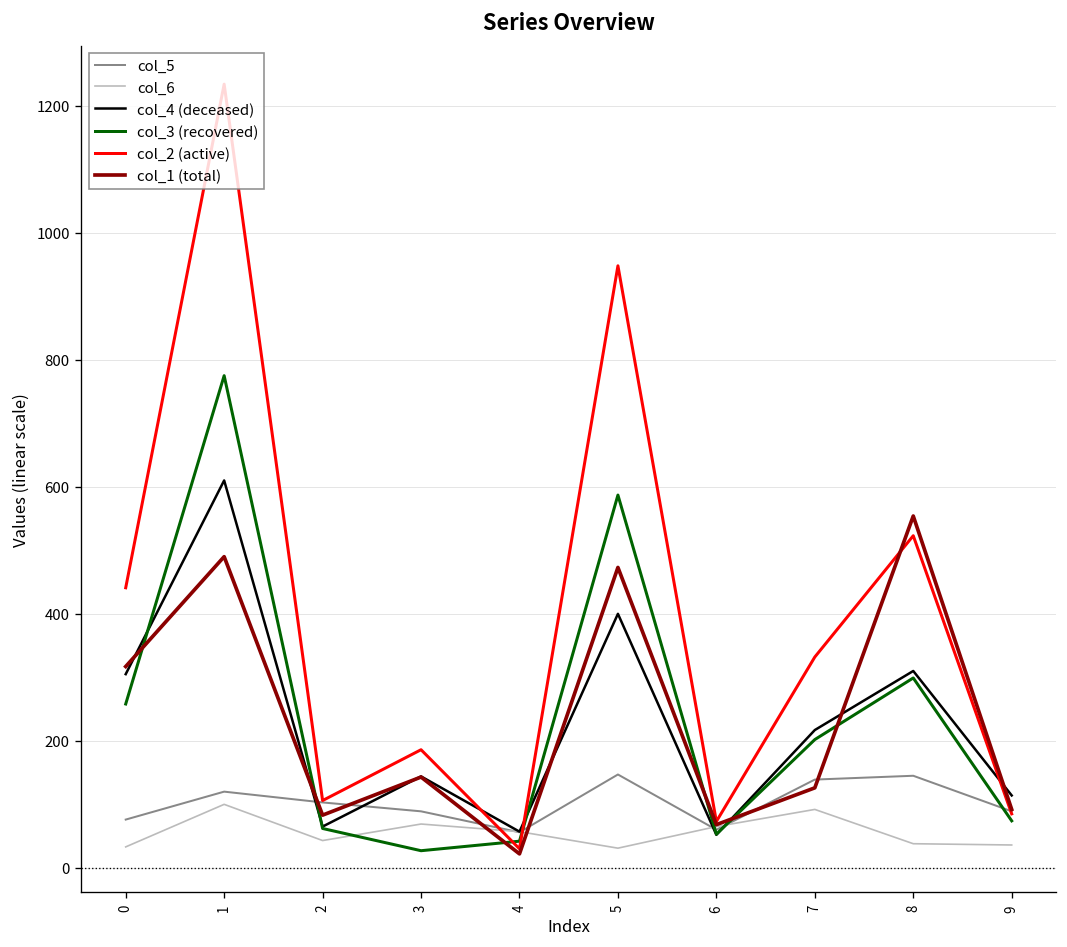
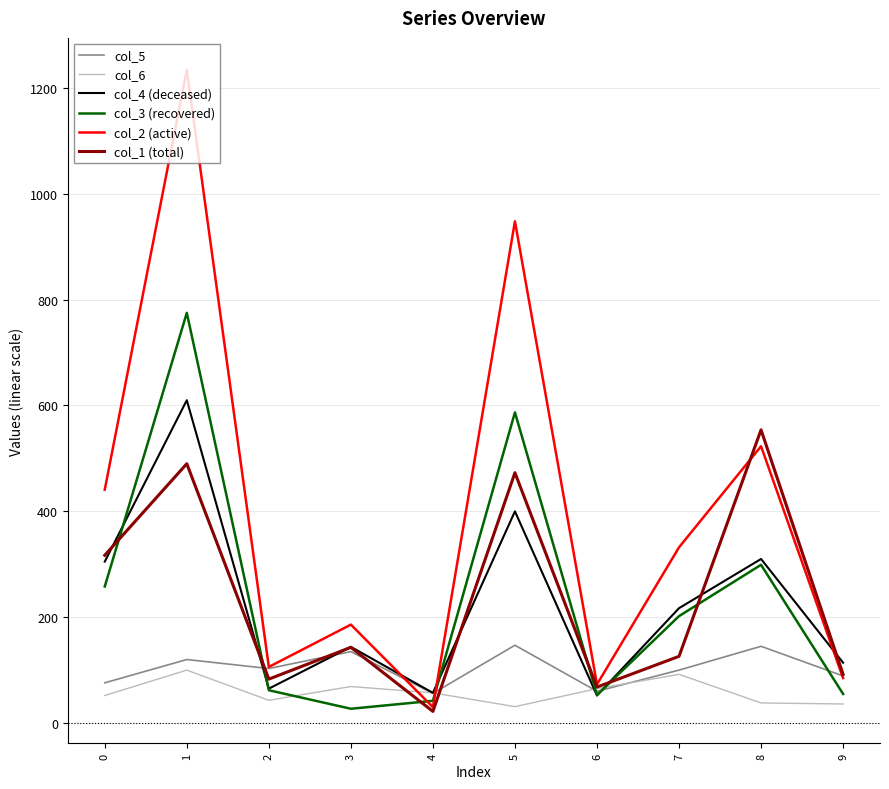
  {
    "col_5": {
      "0": 80,
      "1": 120,
-     "3": 90,
+     "3": 140,
      "5": 150,
      "6": 60,
-     "7": 140,
+     "7": 100,
      "8": 150
    },
    "col_6": {
-     "0": 30,
+     "0": 50,
      "1": 100,
      "2": 40,
      "3": 70,
      "5": 30,
      "7": 90,
      "8": 40,
      "9": 40
    },
    "col_4 (deceased)": {
      "0": 310,
      "1": 610,
      "5": 400,
      "7": 220,
      "8": 310,
      "9": 110
    },
    "col_3 (recovered)": {
      "0": 260,
      "1": 780,
      "3": 30,
      "4": 40,
      "5": 590,
      "7": 200,
      "8": 300,
-     "9": 70
+     "9": 60
    },
    "col_2 (active)": {
      "0": 440,
      "3": 190,
      "4": 30,
      "5": 950,
      "6": 70,
      "7": 330,
      "8": 520
    },
    "col_1 (total)": {
      "0": 320,
      "1": 490,
      "2": 80,
      "4": 20,
      "5": 470,
      "7": 130,
      "8": 550
    }
  }
